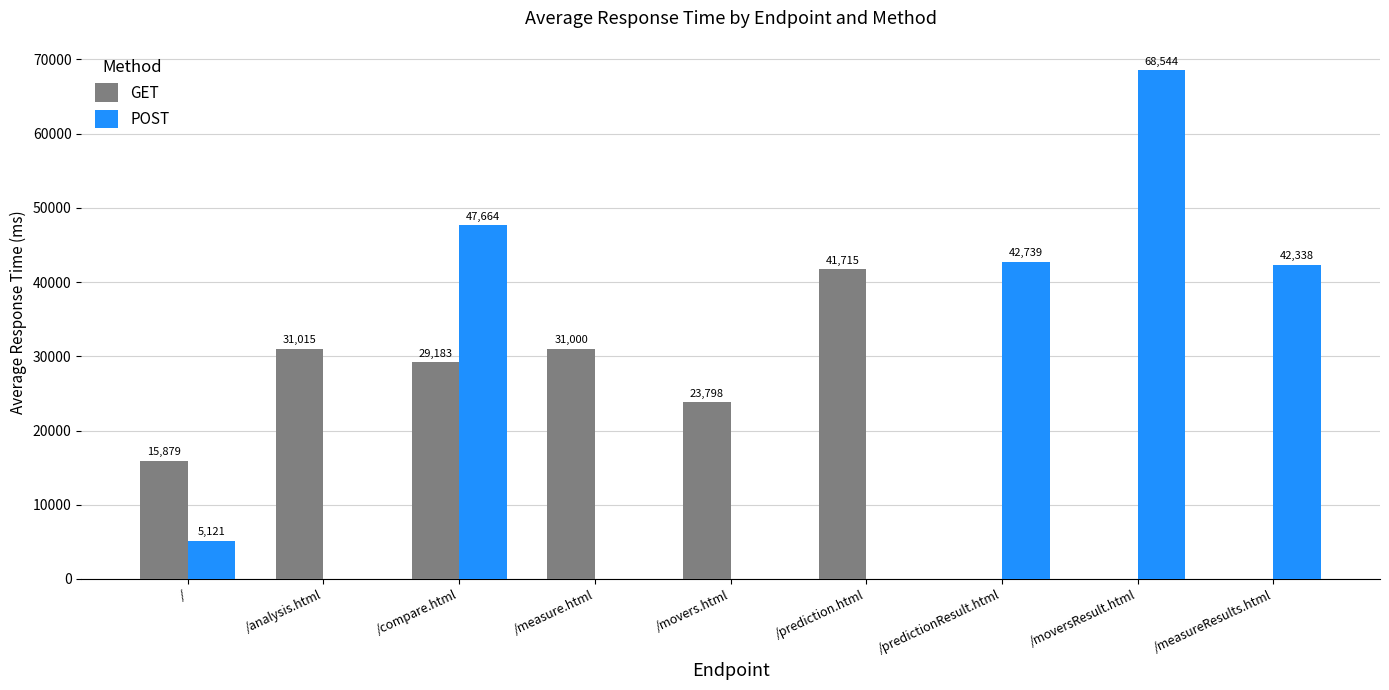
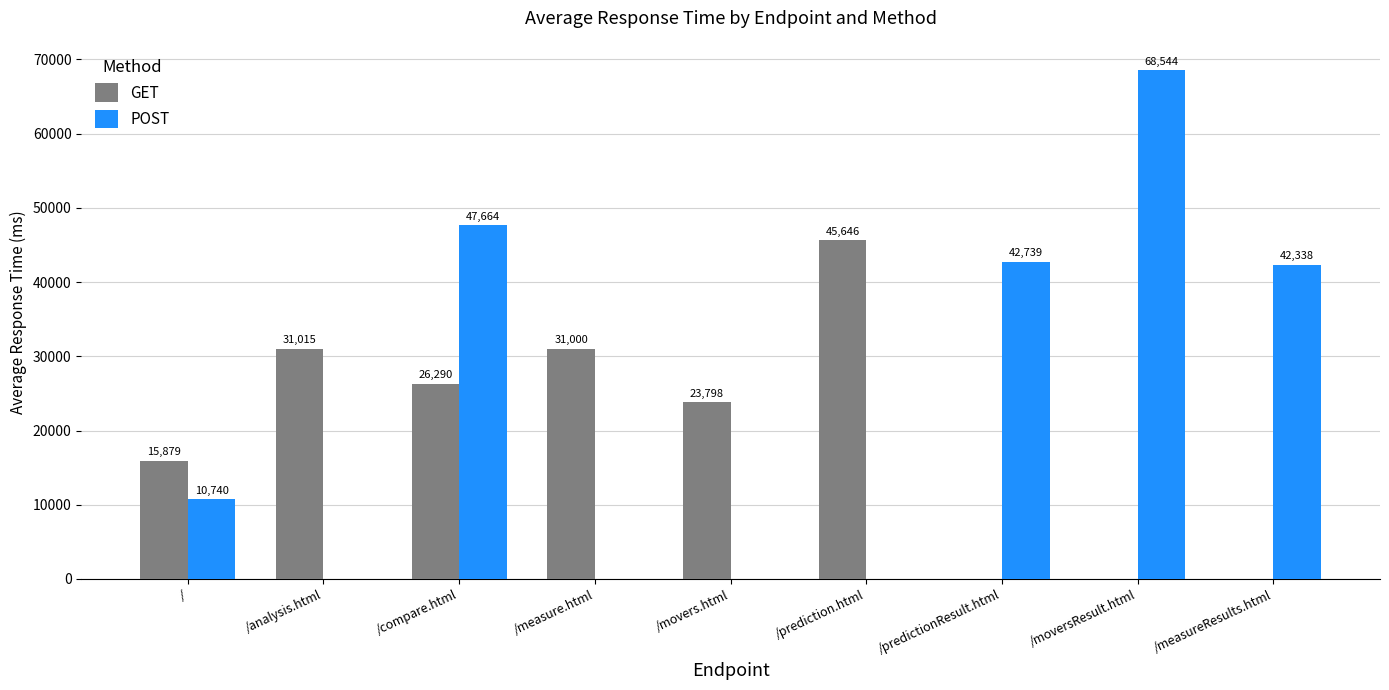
  {
    "GET": {
      "/": "15,879",
      "/analysis.html": "31,015",
-     "/compare.html": "29,183",
+     "/compare.html": "26,290",
      "/measure.html": "31,000",
      "/movers.html": "23,798",
-     "/prediction.html": "41,715"
+     "/prediction.html": "45,646"
    },
    "POST": {
-     "/": "5,121",
+     "/": "10,740",
      "/compare.html": "47,664",
      "/predictionResult.html": "42,739",
      "/moversResult.html": "68,544",
      "/measureResults.html": "42,338"
    }
  }
